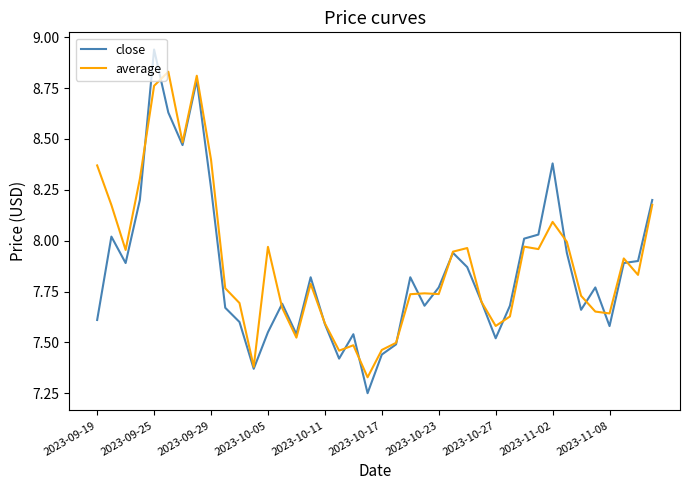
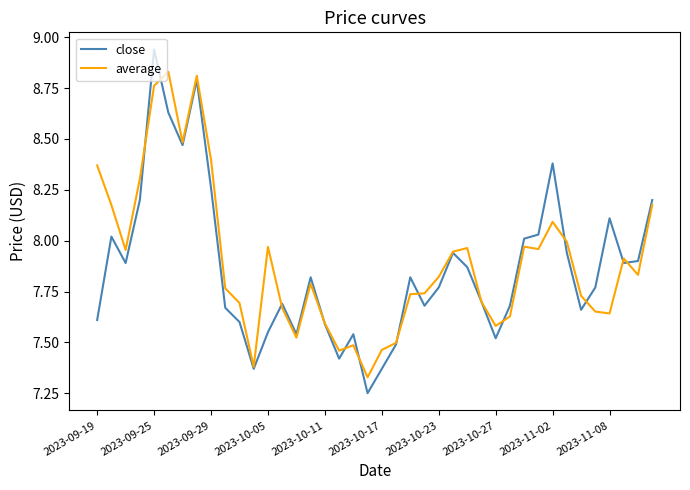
  {
    "close": {
      "2023-09-19": 7.61,
      "2023-09-29": 8.26,
      "2023-10-05": 7.55,
-     "2023-10-17": 7.44,
+     "2023-10-17": 7.37,
      "2023-10-23": 7.77,
      "2023-10-27": 7.52,
      "2023-11-02": 8.38,
-     "2023-11-08": 7.58
+     "2023-11-08": 8.11
    },
    "average": {
      "2023-09-19": 8.37,
      "2023-09-25": 8.76,
      "2023-09-29": 8.40,
      "2023-10-05": 7.97,
      "2023-10-17": 7.46,
-     "2023-10-23": 7.74,
+     "2023-10-23": 7.82,
      "2023-10-27": 7.58,
      "2023-11-02": 8.09,
      "2023-11-08": 7.64
    }
  }
